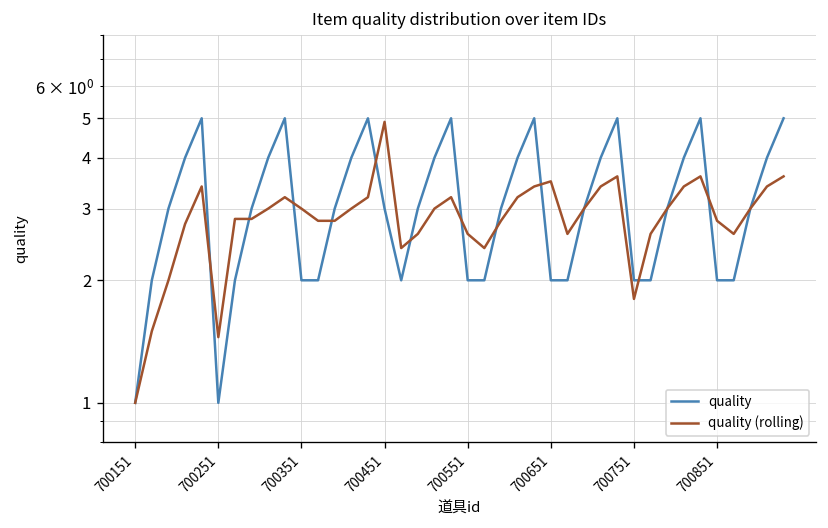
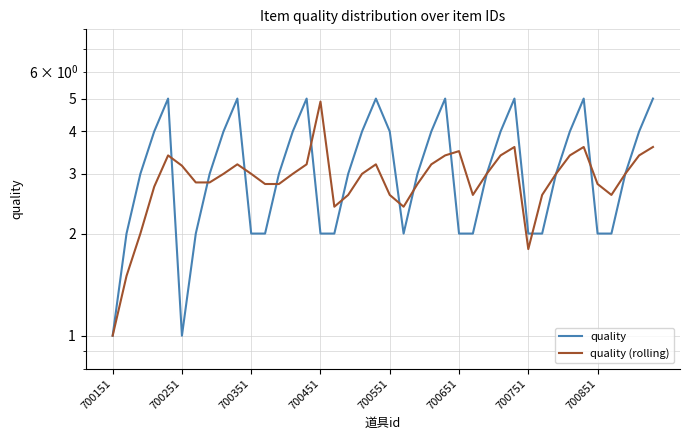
  {
    "quality": {
      "700251": 1,
      "700351": 2,
-     "700451": 3,
-     "700551": 2,
+     "700451": 2,
+     "700551": 4,
      "700651": 2,
      "700751": 2,
      "700851": 2
    },
    "quality (rolling)": {
-     "700251": 1.45,
+     "700251": 3.2,
      "700351": 3.0,
      "700451": 4.9,
      "700551": 2.6,
      "700651": 3.5,
      "700751": 1.8,
      "700851": 2.8
    }
  }
